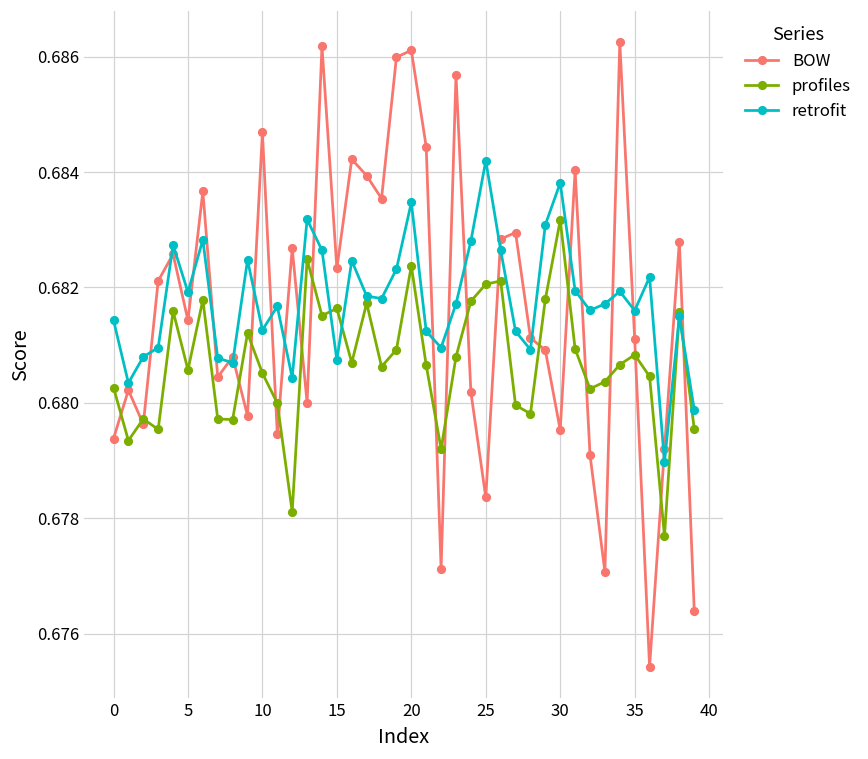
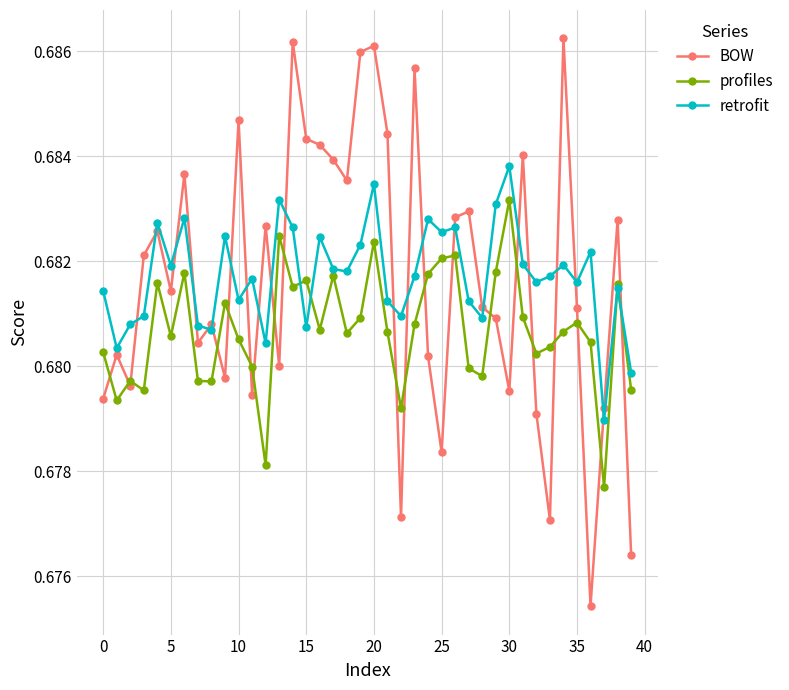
  {
    "BOW": {
      "0": 0.6794,
      "5": 0.6814,
      "10": 0.6847,
-     "15": 0.6823,
+     "15": 0.6843,
      "20": 0.6861,
      "25": 0.6784,
      "30": 0.6795,
      "35": 0.6811
    },
    "profiles": {
      "0": 0.6803,
      "5": 0.6806,
      "10": 0.6805,
      "15": 0.6816,
      "20": 0.6824,
      "25": 0.6821,
      "30": 0.6832,
      "35": 0.6808
    },
    "retrofit": {
      "0": 0.6814,
      "5": 0.6819,
      "10": 0.6813,
      "15": 0.6807,
      "20": 0.6835,
-     "25": 0.6842,
+     "25": 0.6826,
      "30": 0.6838,
      "35": 0.6816
    }
  }
